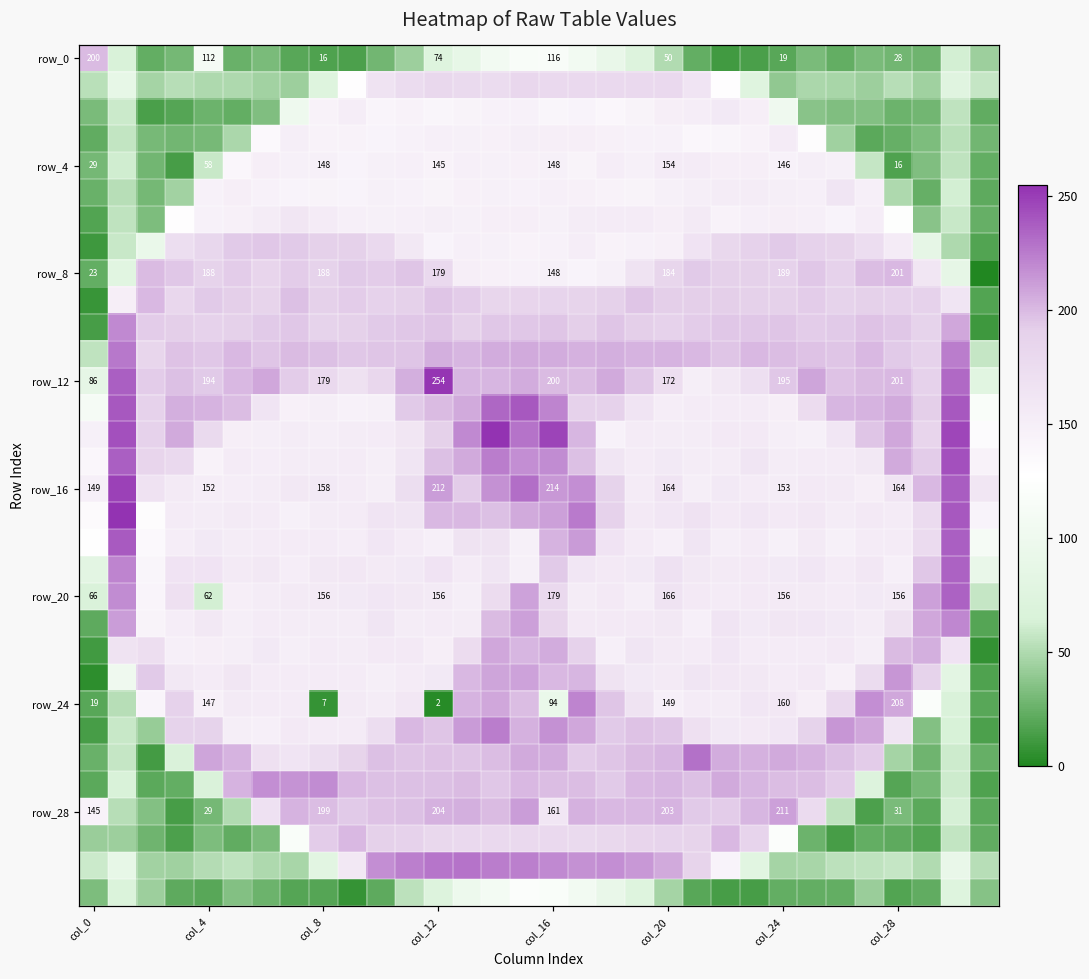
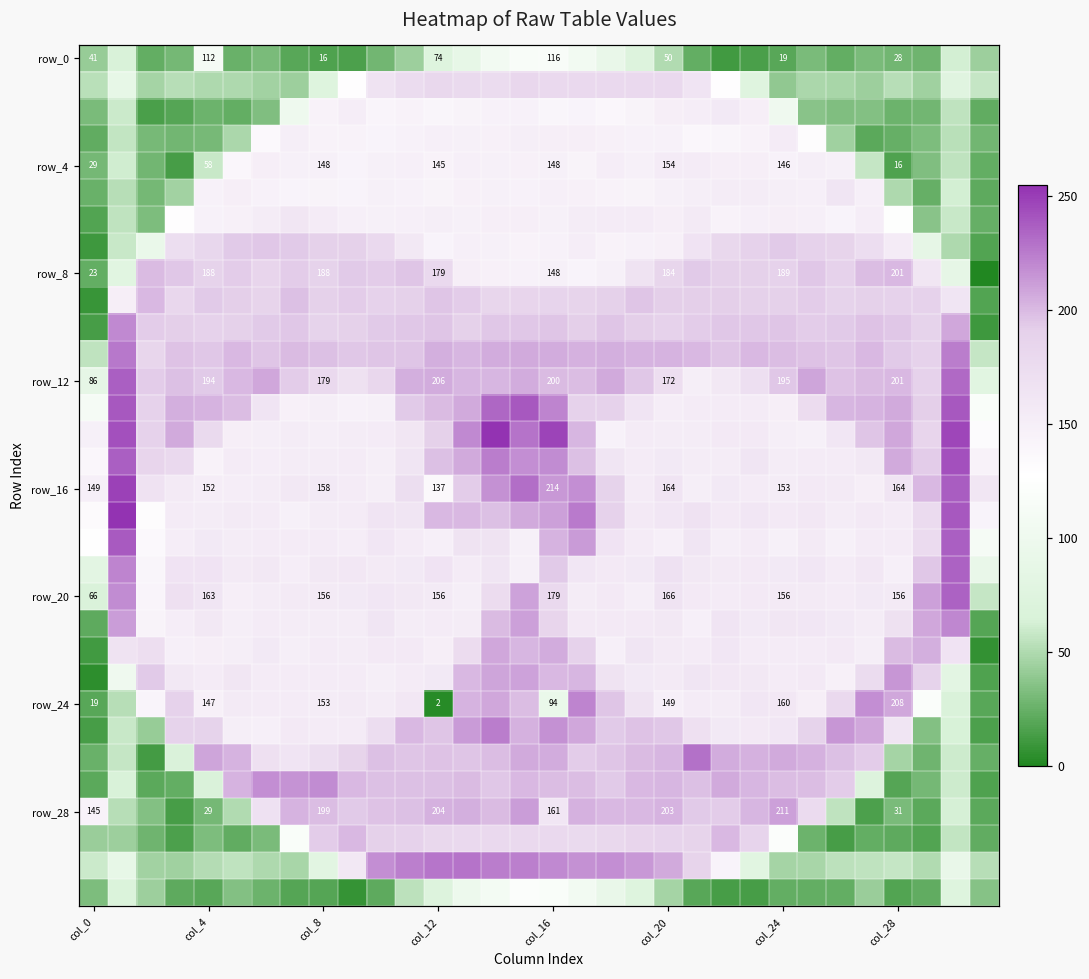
  {
    "row_0": {
-     "col_0": 200,
+     "col_0": 41,
      "col_4": 112,
      "col_8": 16,
      "col_12": 74,
      "col_16": 116,
      "col_20": 50,
      "col_24": 19,
      "col_28": 28
    },
    "row_4": {
      "col_0": 29,
      "col_4": 58,
      "col_8": 148,
      "col_12": 145,
      "col_16": 148,
      "col_20": 154,
      "col_24": 146,
      "col_28": 16
    },
    "row_8": {
      "col_0": 23,
      "col_12": 179,
      "col_16": 148,
      "col_28": 201
    },
    "row_12": {
      "col_0": 86,
      "col_4": 194,
      "col_8": 179,
-     "col_12": 254,
+     "col_12": 206,
      "col_16": 200,
      "col_20": 172,
      "col_24": 195,
      "col_28": 201
    },
    "row_16": {
      "col_0": 149,
      "col_4": 152,
      "col_8": 158,
-     "col_12": 212,
+     "col_12": 137,
      "col_16": 214,
      "col_20": 164,
      "col_24": 153,
      "col_28": 164
    },
    "row_20": {
      "col_0": 66,
-     "col_4": 62,
+     "col_4": 163,
      "col_8": 156,
      "col_12": 156,
      "col_16": 179,
      "col_20": 166,
      "col_24": 156,
      "col_28": 156
    },
    "row_24": {
      "col_0": 19,
      "col_4": 147,
-     "col_8": 7,
+     "col_8": 153,
      "col_12": 2,
      "col_16": 94,
      "col_20": 149,
      "col_24": 160,
      "col_28": 208
    },
    "row_28": {
      "col_0": 145,
      "col_4": 29,
      "col_8": 199,
      "col_12": 204,
      "col_16": 161,
      "col_20": 203,
      "col_24": 211,
      "col_28": 31
    }
  }
